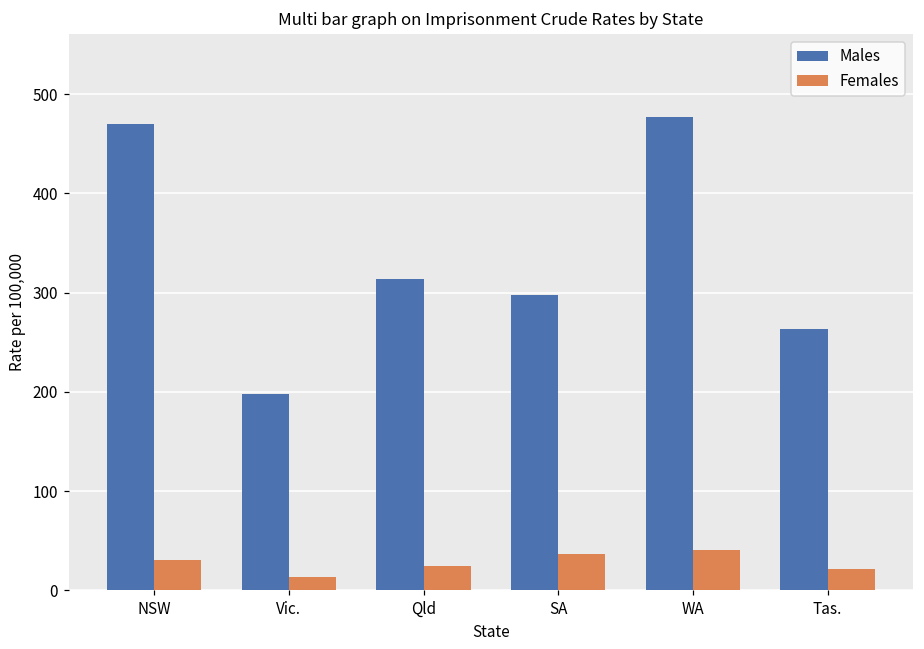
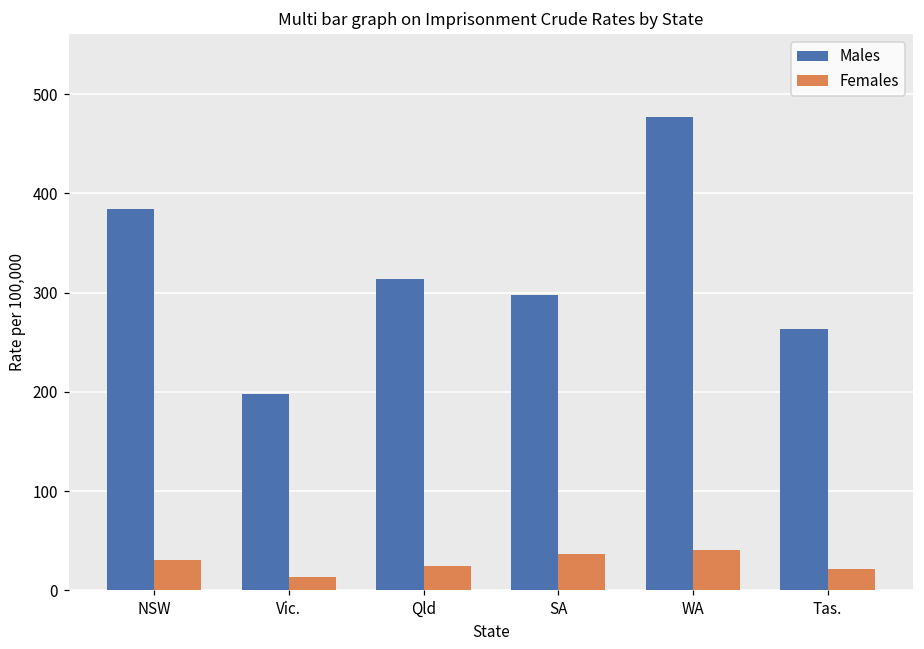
  {
    "Males": {
-     "NSW": 470,
+     "NSW": 380,
      "Vic.": 200,
      "Qld": 310,
      "SA": 300,
      "WA": 480,
      "Tas.": 260
    },
    "Females": {
      "NSW": 30,
      "Vic.": 10,
      "Qld": 20,
      "SA": 40,
      "WA": 40,
      "Tas.": 20
    }
  }
